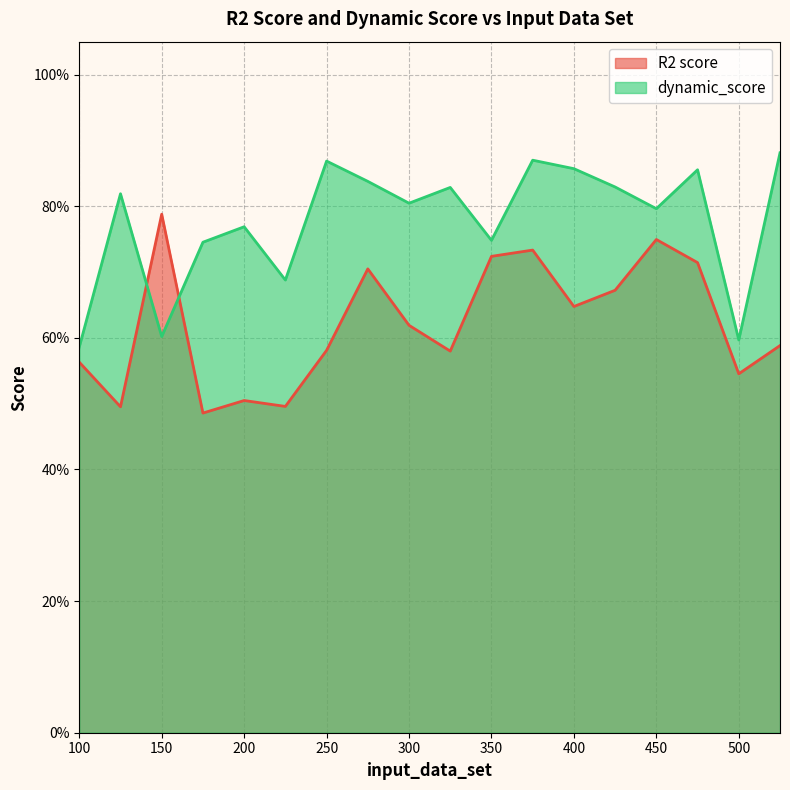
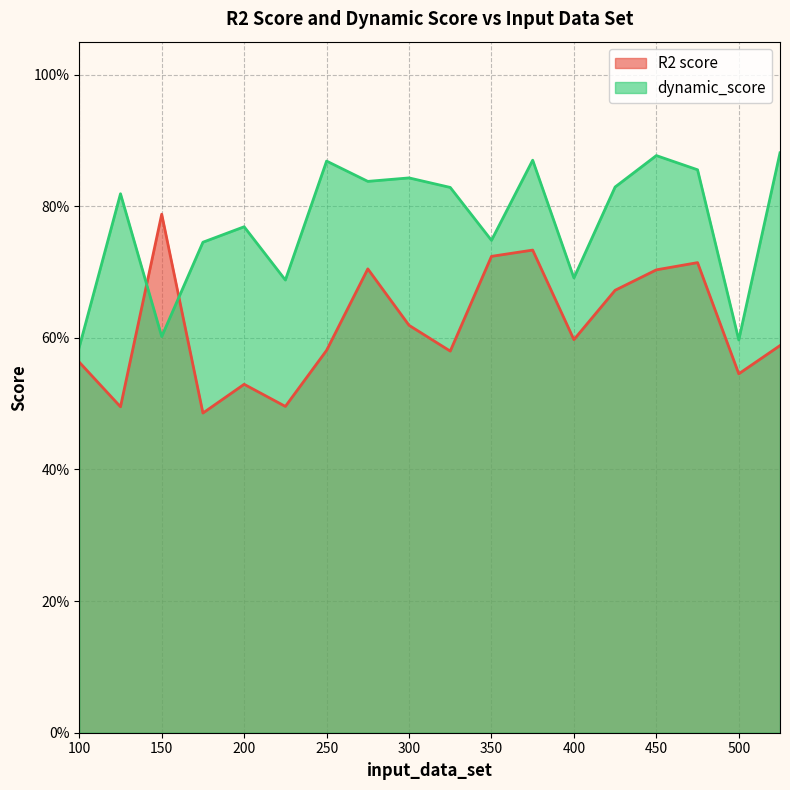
  {
    "R2 score": {
      "100": "56%",
      "150": "79%",
-     "200": "50%",
+     "200": "53%",
      "250": "58%",
      "300": "62%",
      "350": "72%",
-     "400": "65%",
-     "450": "75%",
+     "400": "60%",
+     "450": "70%",
      "500": "55%"
    },
    "dynamic_score": {
      "100": "59%",
      "150": "60%",
      "200": "77%",
      "250": "87%",
-     "300": "80%",
+     "300": "84%",
      "350": "75%",
-     "400": "86%",
-     "450": "80%",
+     "400": "69%",
+     "450": "88%",
      "500": "60%"
    }
  }
